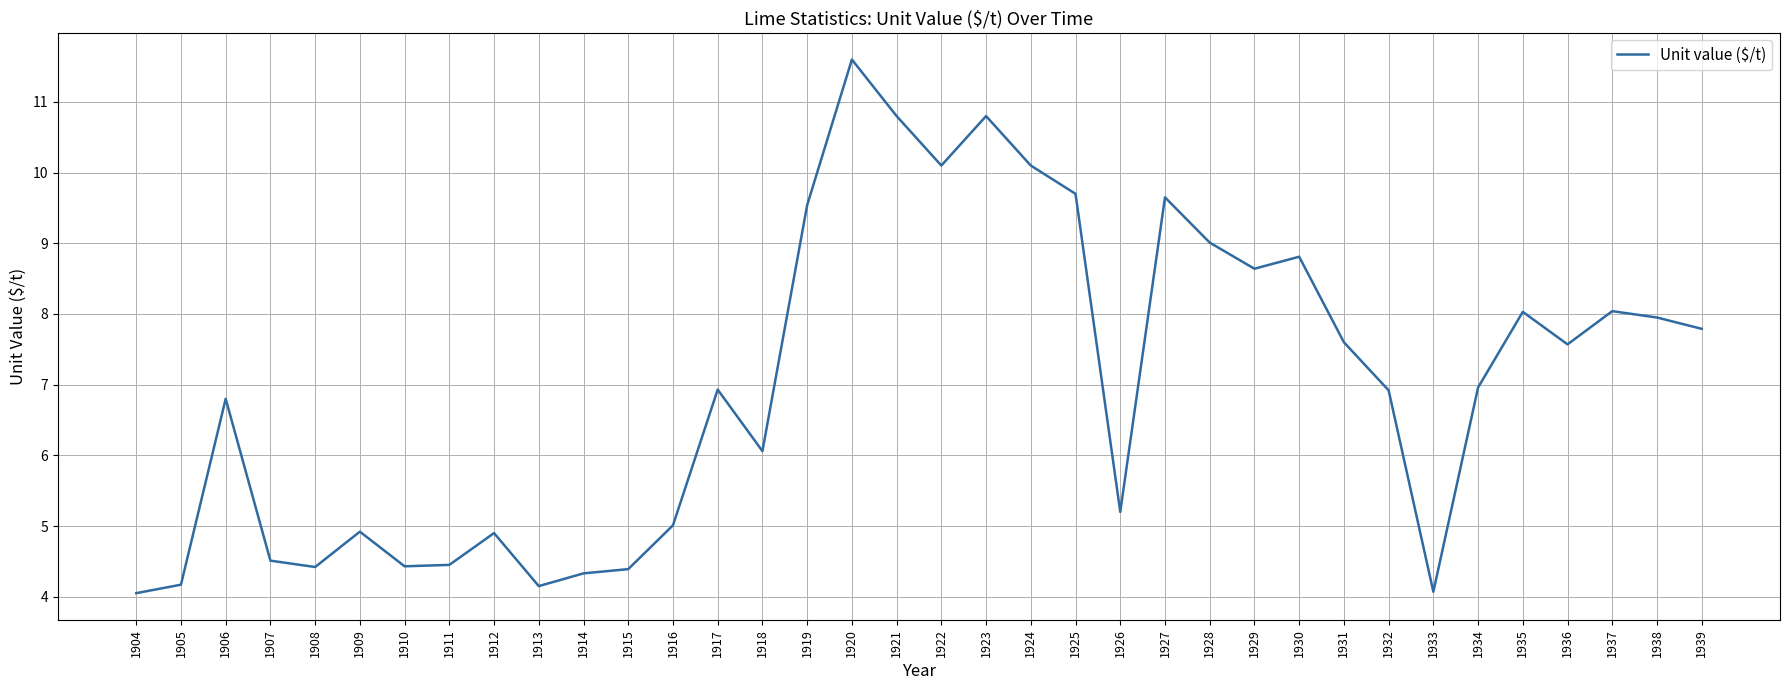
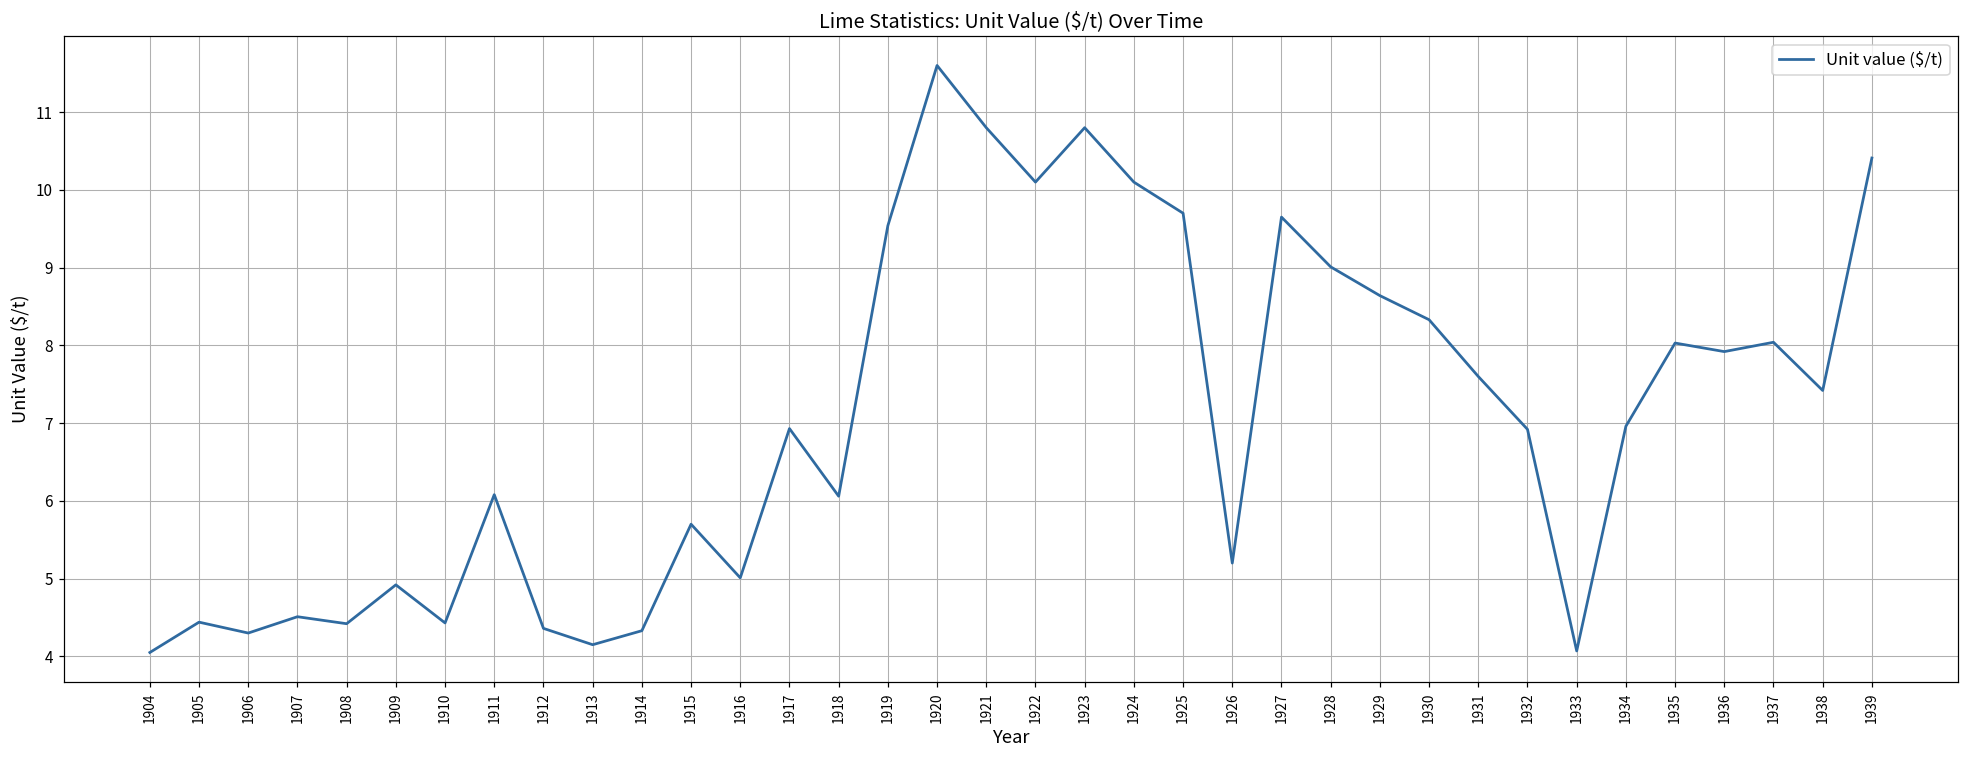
  {
    "1904": 4.1,
-   "1905": 4.2,
-   "1906": 6.8,
+   "1905": 4.4,
+   "1906": 4.3,
    "1907": 4.5,
    "1908": 4.4,
    "1909": 4.9,
    "1910": 4.4,
-   "1911": 4.5,
-   "1912": 4.9,
+   "1911": 6.1,
+   "1912": 4.4,
    "1913": 4.2,
    "1914": 4.3,
-   "1915": 4.4,
+   "1915": 5.7,
    "1916": 5.0,
    "1917": 6.9,
    "1918": 6.1,
    "1919": 9.5,
    "1920": 11.6,
    "1921": 10.8,
    "1922": 10.1,
    "1923": 10.8,
    "1924": 10.1,
    "1925": 9.7,
    "1926": 5.2,
    "1927": 9.7,
    "1928": 9.0,
    "1929": 8.6,
-   "1930": 8.8,
+   "1930": 8.3,
    "1931": 7.6,
    "1932": 6.9,
    "1933": 4.1,
    "1934": 7.0,
    "1935": 8.0,
-   "1936": 7.6,
+   "1936": 7.9,
    "1937": 8.0,
-   "1938": 8.0,
-   "1939": 7.8
+   "1938": 7.4,
+   "1939": 10.4
  }
